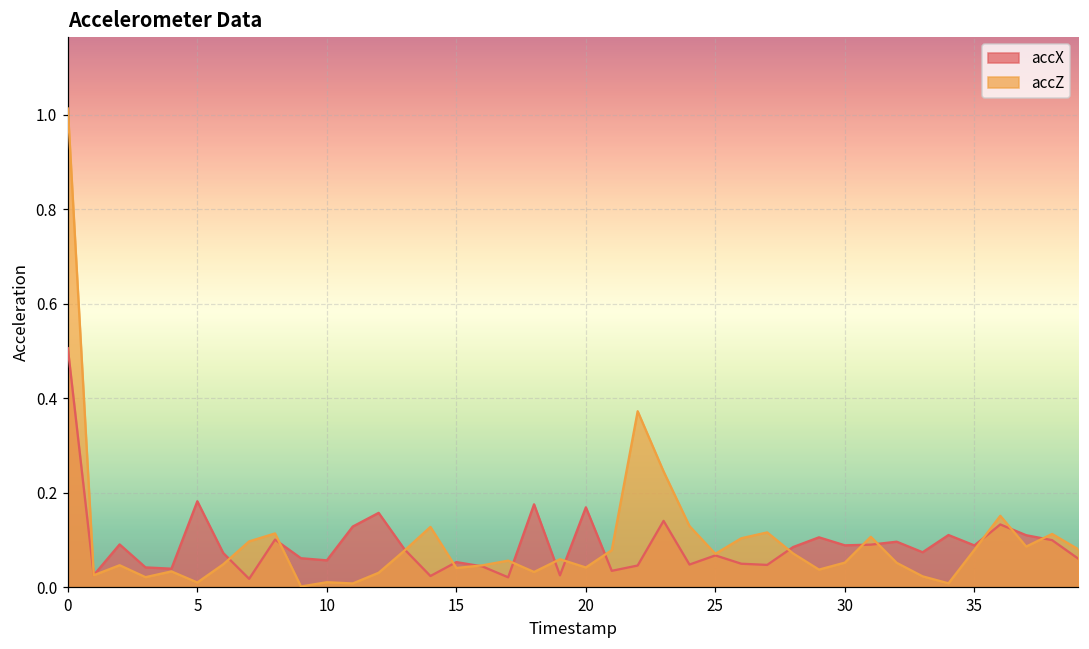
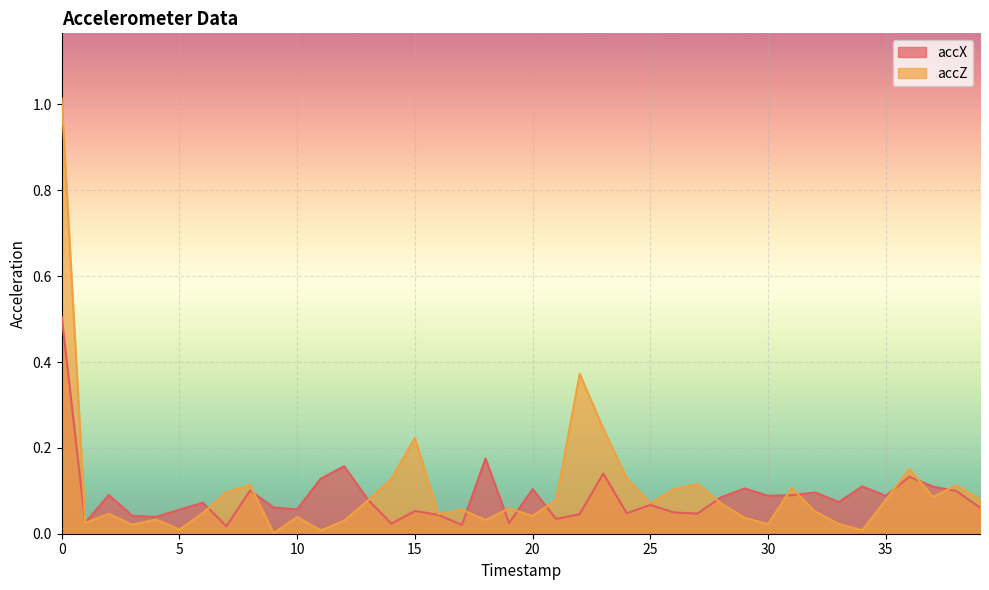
  {
    "accX": {
      "0": 0.51,
-     "5": 0.18,
+     "5": 0.06,
      "10": 0.06,
      "15": 0.05,
-     "20": 0.17,
+     "20": 0.10,
      "30": 0.09,
      "35": 0.09
    },
    "accZ": {
      "0": 1.01,
      "5": 0.01,
-     "10": 0.01,
-     "15": 0.04,
+     "10": 0.04,
+     "15": 0.22,
      "20": 0.04,
-     "30": 0.05,
+     "30": 0.02,
      "35": 0.08
    }
  }
